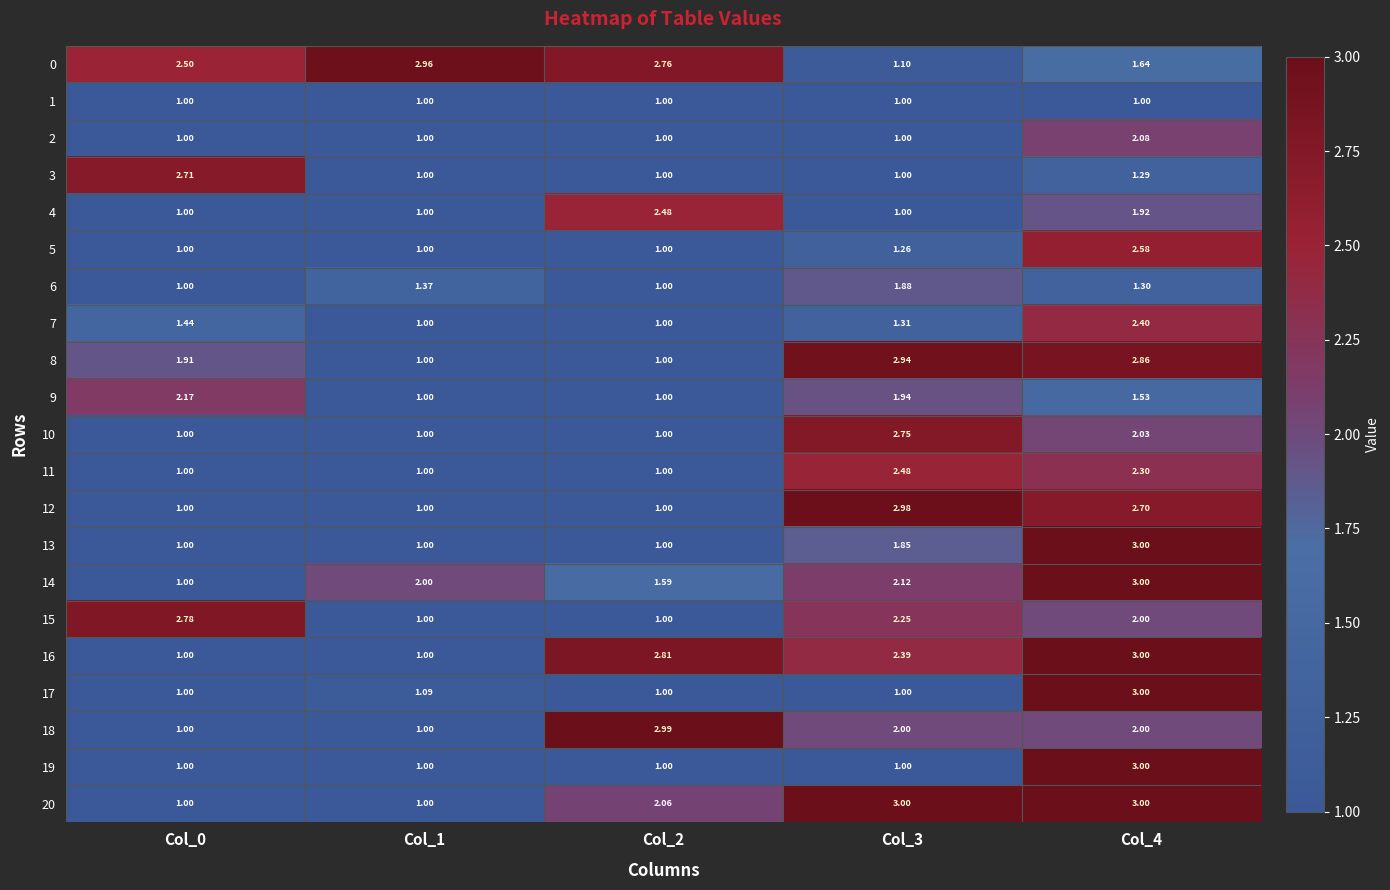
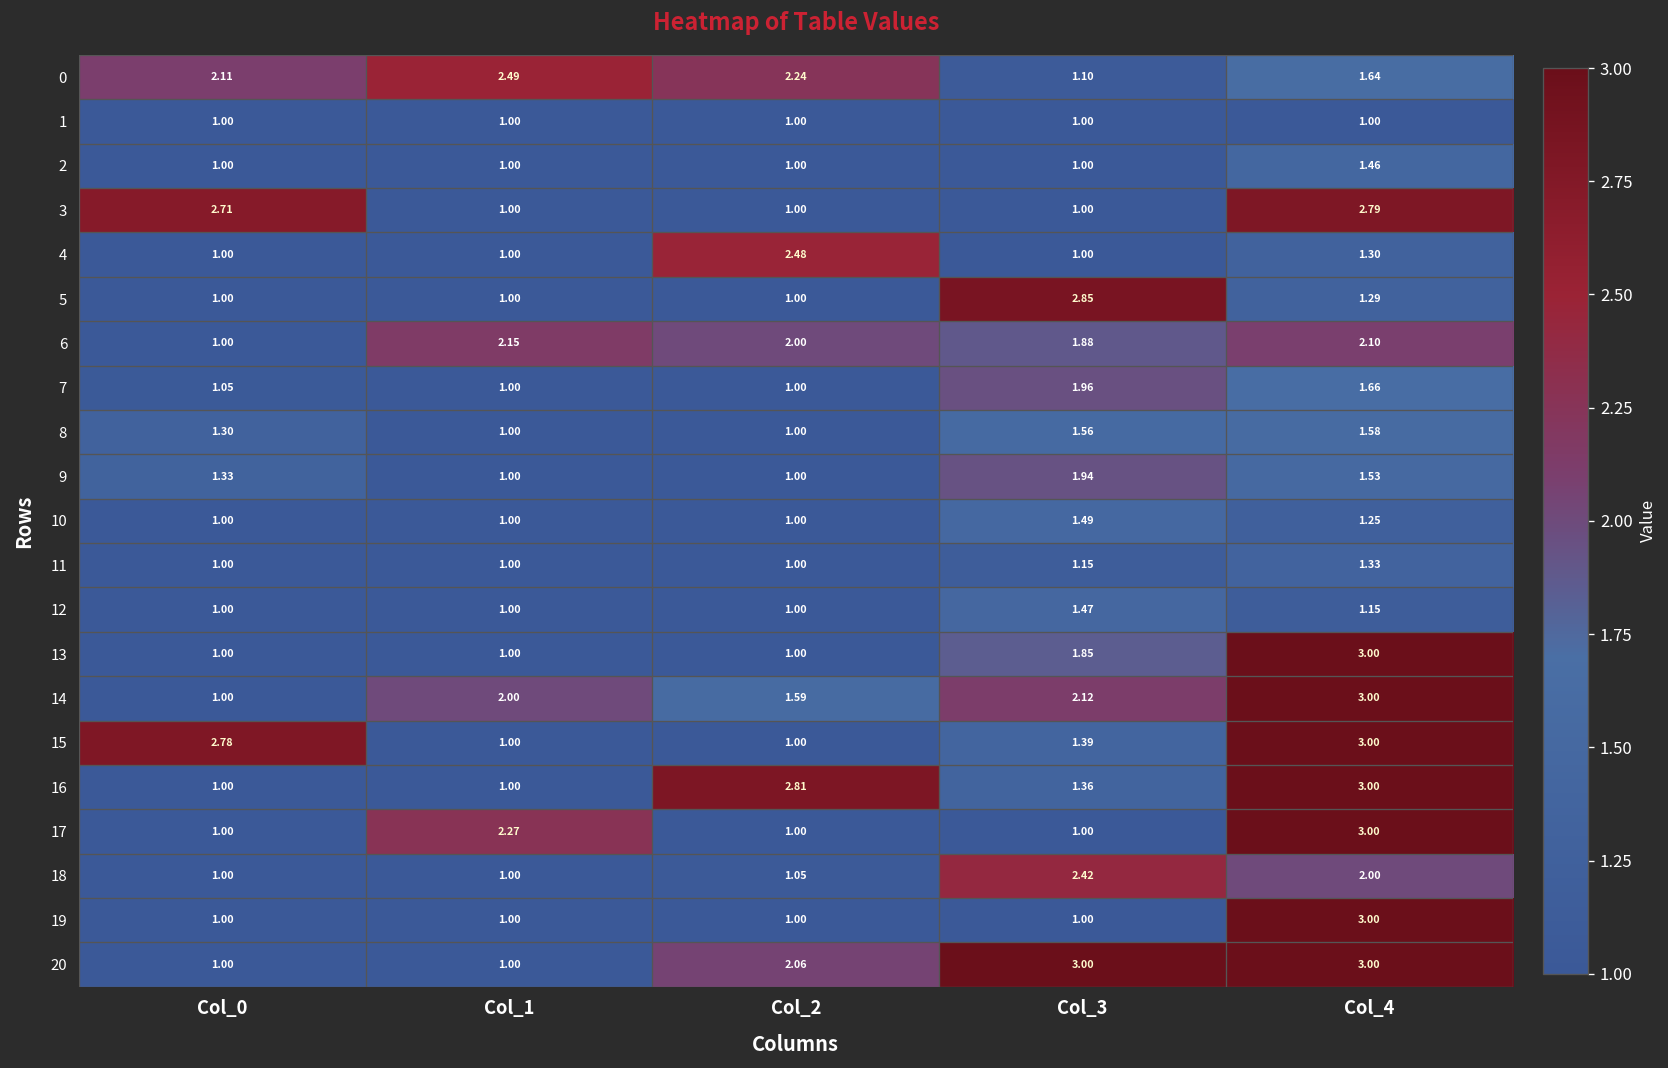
  {
    "0": {
-     "Col_0": 2.50,
-     "Col_1": 2.96,
-     "Col_2": 2.76,
+     "Col_0": 2.11,
+     "Col_1": 2.49,
+     "Col_2": 2.24,
      "Col_3": 1.10,
      "Col_4": 1.64
    },
    "1": {
      "Col_0": 1.00,
      "Col_1": 1.00,
      "Col_2": 1.00,
      "Col_3": 1.00,
      "Col_4": 1.00
    },
    "2": {
      "Col_0": 1.00,
      "Col_1": 1.00,
      "Col_2": 1.00,
      "Col_3": 1.00,
-     "Col_4": 2.08
+     "Col_4": 1.46
    },
    "3": {
      "Col_0": 2.71,
      "Col_1": 1.00,
      "Col_2": 1.00,
      "Col_3": 1.00,
-     "Col_4": 1.29
+     "Col_4": 2.79
    },
    "4": {
      "Col_0": 1.00,
      "Col_1": 1.00,
      "Col_2": 2.48,
      "Col_3": 1.00,
-     "Col_4": 1.92
+     "Col_4": 1.30
    },
    "5": {
      "Col_0": 1.00,
      "Col_1": 1.00,
      "Col_2": 1.00,
-     "Col_3": 1.26,
-     "Col_4": 2.58
+     "Col_3": 2.85,
+     "Col_4": 1.29
    },
    "6": {
      "Col_0": 1.00,
-     "Col_1": 1.37,
-     "Col_2": 1.00,
+     "Col_1": 2.15,
+     "Col_2": 2.00,
      "Col_3": 1.88,
-     "Col_4": 1.30
+     "Col_4": 2.10
    },
    "7": {
-     "Col_0": 1.44,
+     "Col_0": 1.05,
      "Col_1": 1.00,
      "Col_2": 1.00,
-     "Col_3": 1.31,
-     "Col_4": 2.40
+     "Col_3": 1.96,
+     "Col_4": 1.66
    },
    "8": {
-     "Col_0": 1.91,
+     "Col_0": 1.30,
      "Col_1": 1.00,
      "Col_2": 1.00,
-     "Col_3": 2.94,
-     "Col_4": 2.86
+     "Col_3": 1.56,
+     "Col_4": 1.58
    },
    "9": {
-     "Col_0": 2.17,
+     "Col_0": 1.33,
      "Col_1": 1.00,
      "Col_2": 1.00,
      "Col_3": 1.94,
      "Col_4": 1.53
    },
    "10": {
      "Col_0": 1.00,
      "Col_1": 1.00,
      "Col_2": 1.00,
-     "Col_3": 2.75,
-     "Col_4": 2.03
+     "Col_3": 1.49,
+     "Col_4": 1.25
    },
    "11": {
      "Col_0": 1.00,
      "Col_1": 1.00,
      "Col_2": 1.00,
-     "Col_3": 2.48,
-     "Col_4": 2.30
+     "Col_3": 1.15,
+     "Col_4": 1.33
    },
    "12": {
      "Col_0": 1.00,
      "Col_1": 1.00,
      "Col_2": 1.00,
-     "Col_3": 2.98,
-     "Col_4": 2.70
+     "Col_3": 1.47,
+     "Col_4": 1.15
    },
    "13": {
      "Col_0": 1.00,
      "Col_1": 1.00,
      "Col_2": 1.00,
      "Col_3": 1.85,
      "Col_4": 3.00
    },
    "14": {
      "Col_0": 1.00,
      "Col_1": 2.00,
      "Col_2": 1.59,
      "Col_3": 2.12,
      "Col_4": 3.00
    },
    "15": {
      "Col_0": 2.78,
      "Col_1": 1.00,
      "Col_2": 1.00,
-     "Col_3": 2.25,
-     "Col_4": 2.00
+     "Col_3": 1.39,
+     "Col_4": 3.00
    },
    "16": {
      "Col_0": 1.00,
      "Col_1": 1.00,
      "Col_2": 2.81,
-     "Col_3": 2.39,
+     "Col_3": 1.36,
      "Col_4": 3.00
    },
    "17": {
      "Col_0": 1.00,
-     "Col_1": 1.09,
+     "Col_1": 2.27,
      "Col_2": 1.00,
      "Col_3": 1.00,
      "Col_4": 3.00
    },
    "18": {
      "Col_0": 1.00,
      "Col_1": 1.00,
-     "Col_2": 2.99,
-     "Col_3": 2.00,
+     "Col_2": 1.05,
+     "Col_3": 2.42,
      "Col_4": 2.00
    },
    "19": {
      "Col_0": 1.00,
      "Col_1": 1.00,
      "Col_2": 1.00,
      "Col_3": 1.00,
      "Col_4": 3.00
    },
    "20": {
      "Col_0": 1.00,
      "Col_1": 1.00,
      "Col_2": 2.06,
      "Col_3": 3.00,
      "Col_4": 3.00
    }
  }
